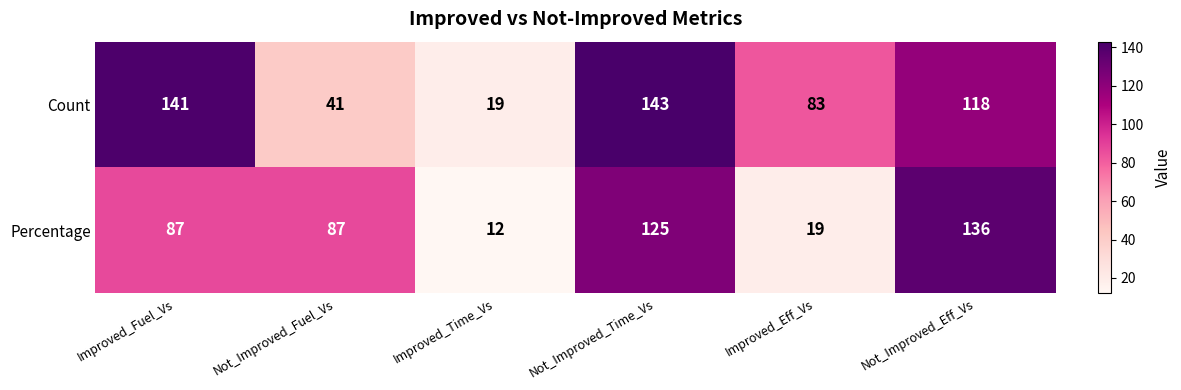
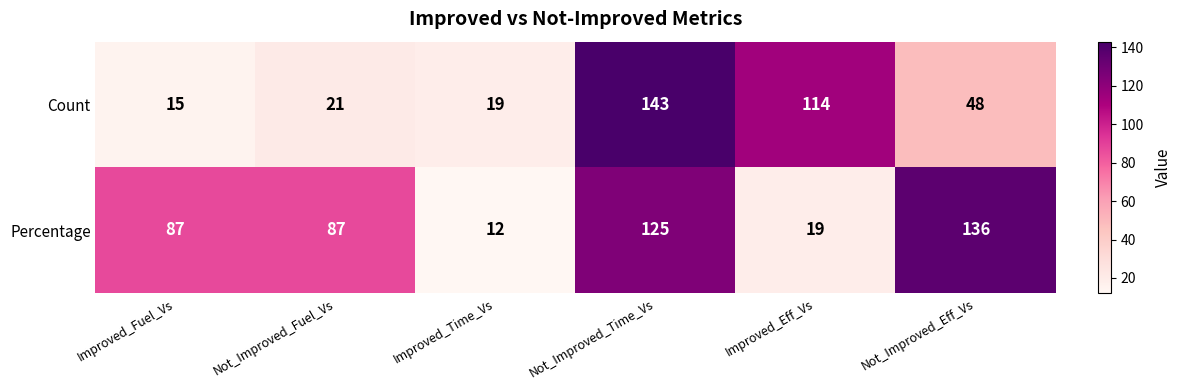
  {
    "Count": {
-     "Improved_Fuel_Vs": 141,
-     "Not_Improved_Fuel_Vs": 41,
+     "Improved_Fuel_Vs": 15,
+     "Not_Improved_Fuel_Vs": 21,
      "Improved_Time_Vs": 19,
      "Not_Improved_Time_Vs": 143,
-     "Improved_Eff_Vs": 83,
-     "Not_Improved_Eff_Vs": 118
+     "Improved_Eff_Vs": 114,
+     "Not_Improved_Eff_Vs": 48
    },
    "Percentage": {
      "Improved_Fuel_Vs": 87,
      "Not_Improved_Fuel_Vs": 87,
      "Improved_Time_Vs": 12,
      "Not_Improved_Time_Vs": 125,
      "Improved_Eff_Vs": 19,
      "Not_Improved_Eff_Vs": 136
    }
  }
